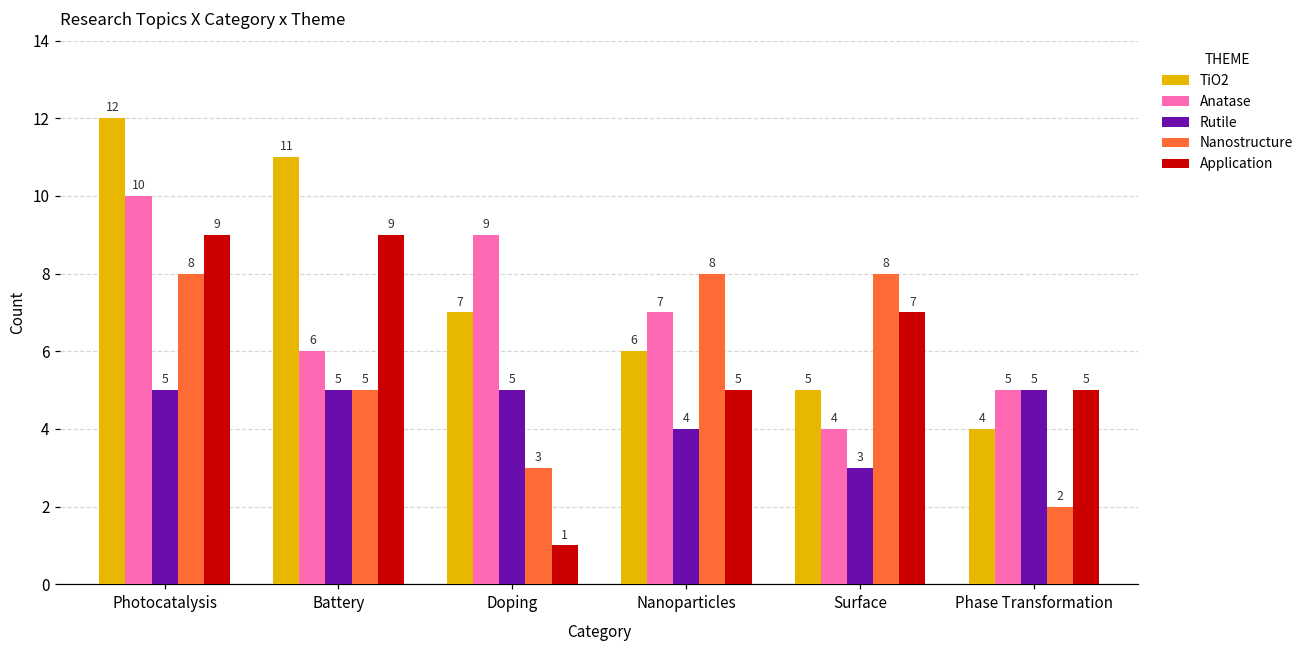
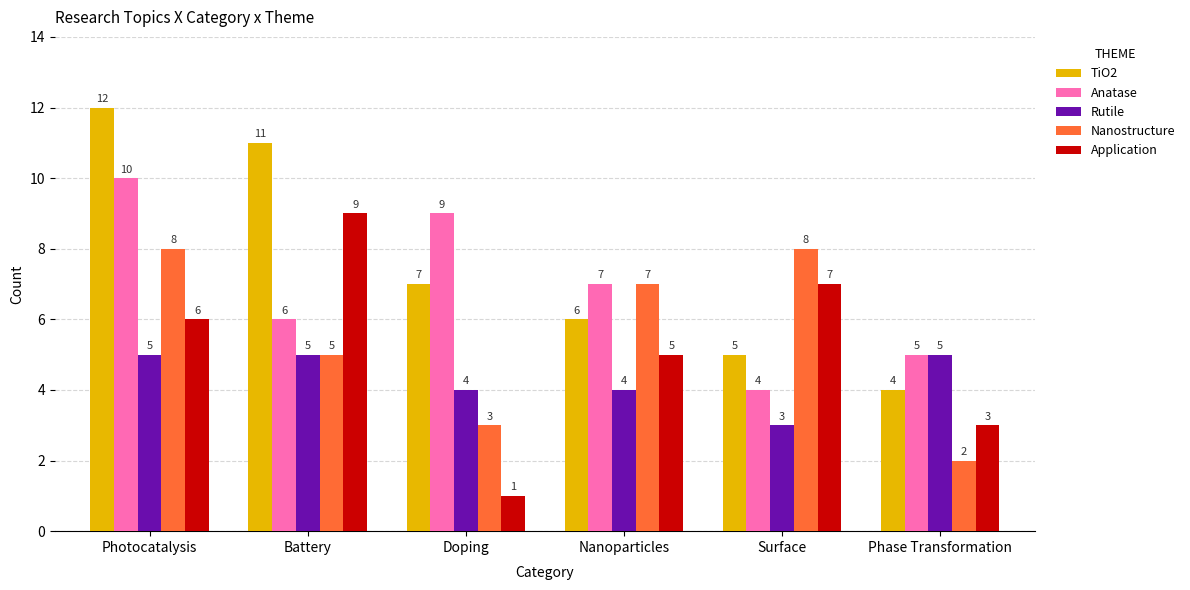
  {
    "TiO2": {
      "Photocatalysis": 12,
      "Battery": 11,
      "Doping": 7,
      "Nanoparticles": 6,
      "Surface": 5,
      "Phase Transformation": 4
    },
    "Anatase": {
      "Photocatalysis": 10,
      "Battery": 6,
      "Doping": 9,
      "Nanoparticles": 7,
      "Surface": 4,
      "Phase Transformation": 5
    },
    "Rutile": {
      "Photocatalysis": 5,
      "Battery": 5,
-     "Doping": 5,
+     "Doping": 4,
      "Nanoparticles": 4,
      "Surface": 3,
      "Phase Transformation": 5
    },
    "Nanostructure": {
      "Photocatalysis": 8,
      "Battery": 5,
      "Doping": 3,
-     "Nanoparticles": 8,
+     "Nanoparticles": 7,
      "Surface": 8,
      "Phase Transformation": 2
    },
    "Application": {
-     "Photocatalysis": 9,
+     "Photocatalysis": 6,
      "Battery": 9,
      "Doping": 1,
      "Nanoparticles": 5,
      "Surface": 7,
-     "Phase Transformation": 5
+     "Phase Transformation": 3
    }
  }
